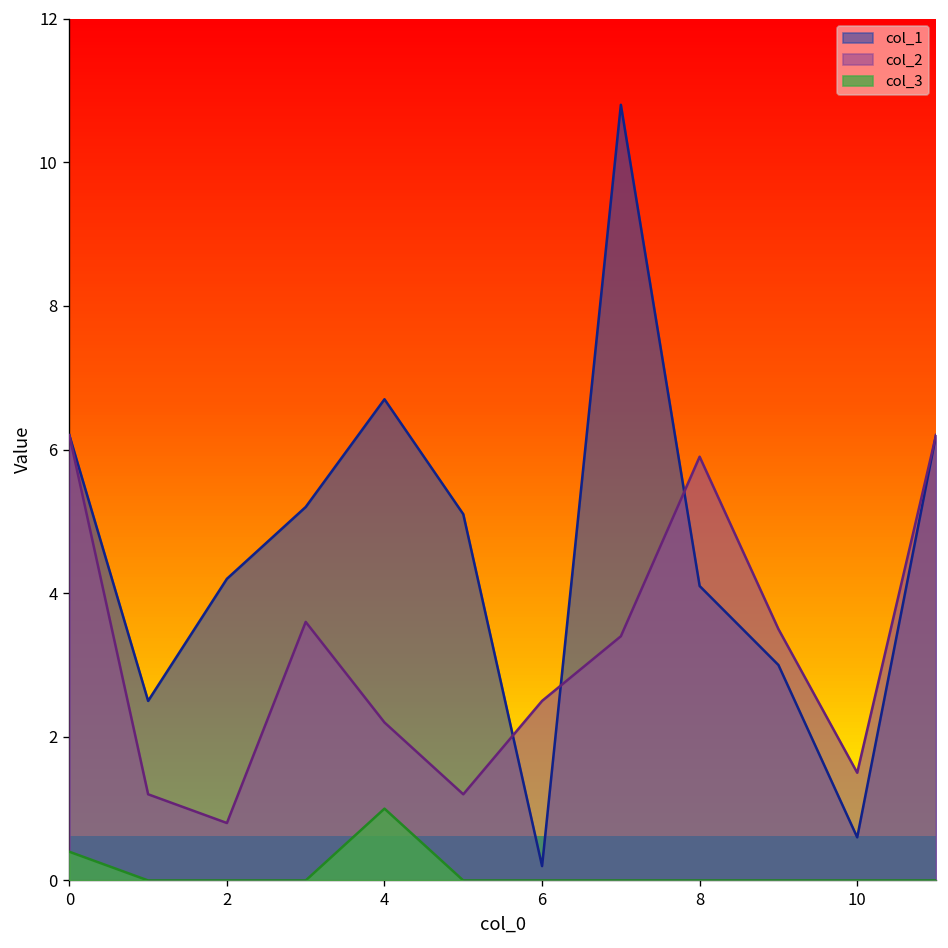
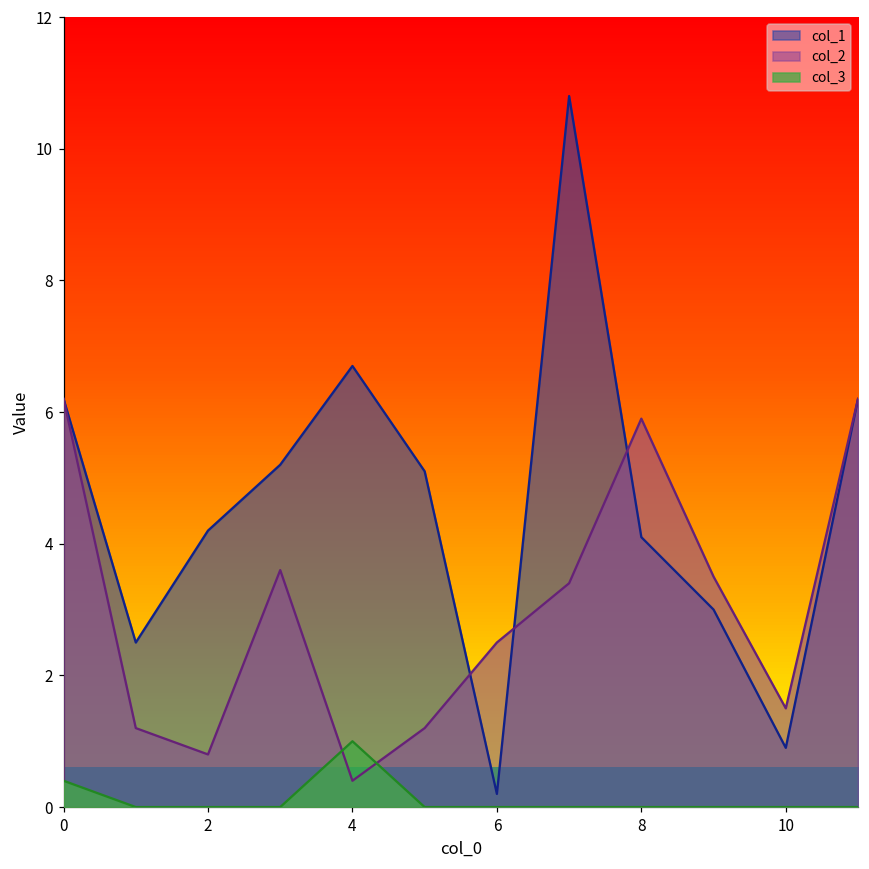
  {
    "col_1": {
      "2": 4.2,
      "4": 6.7,
      "6": 0.2,
      "8": 4.1,
-     "10": 0.6
+     "10": 0.9
    },
    "col_2": {
      "2": 0.8,
-     "4": 2.2,
+     "4": 0.4,
      "6": 2.5,
      "8": 5.9,
      "10": 1.5
    },
    "col_3": {
      "0": 0.4,
      "2": 0.0,
      "4": 1.0,
      "6": 0.0,
      "8": 0.0,
      "10": 0.0
    }
  }
